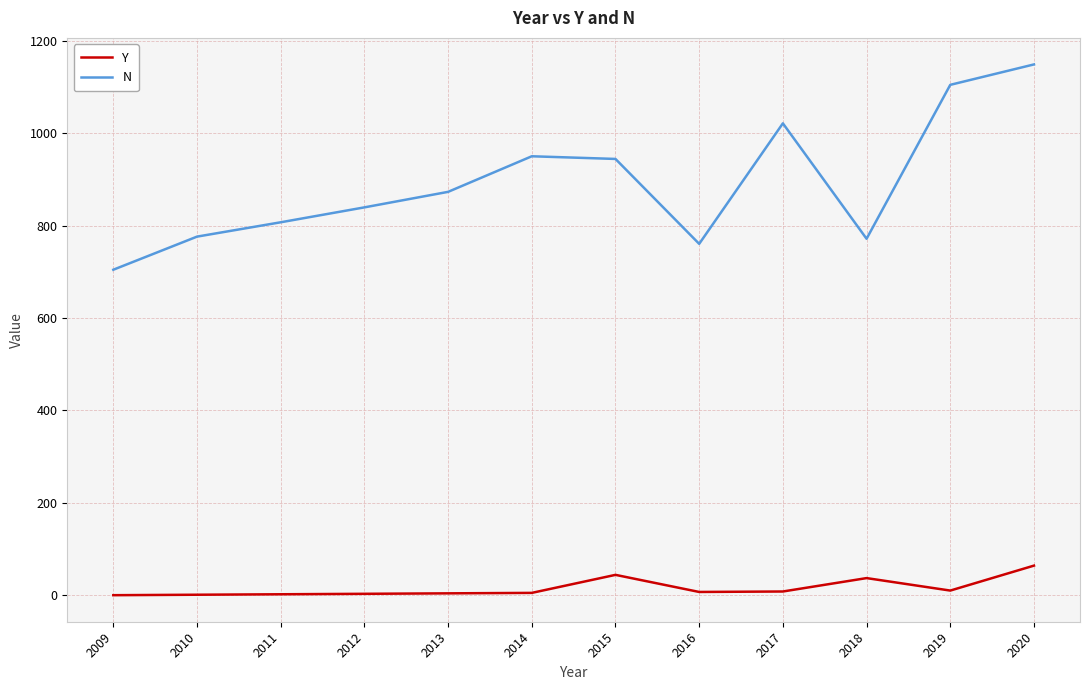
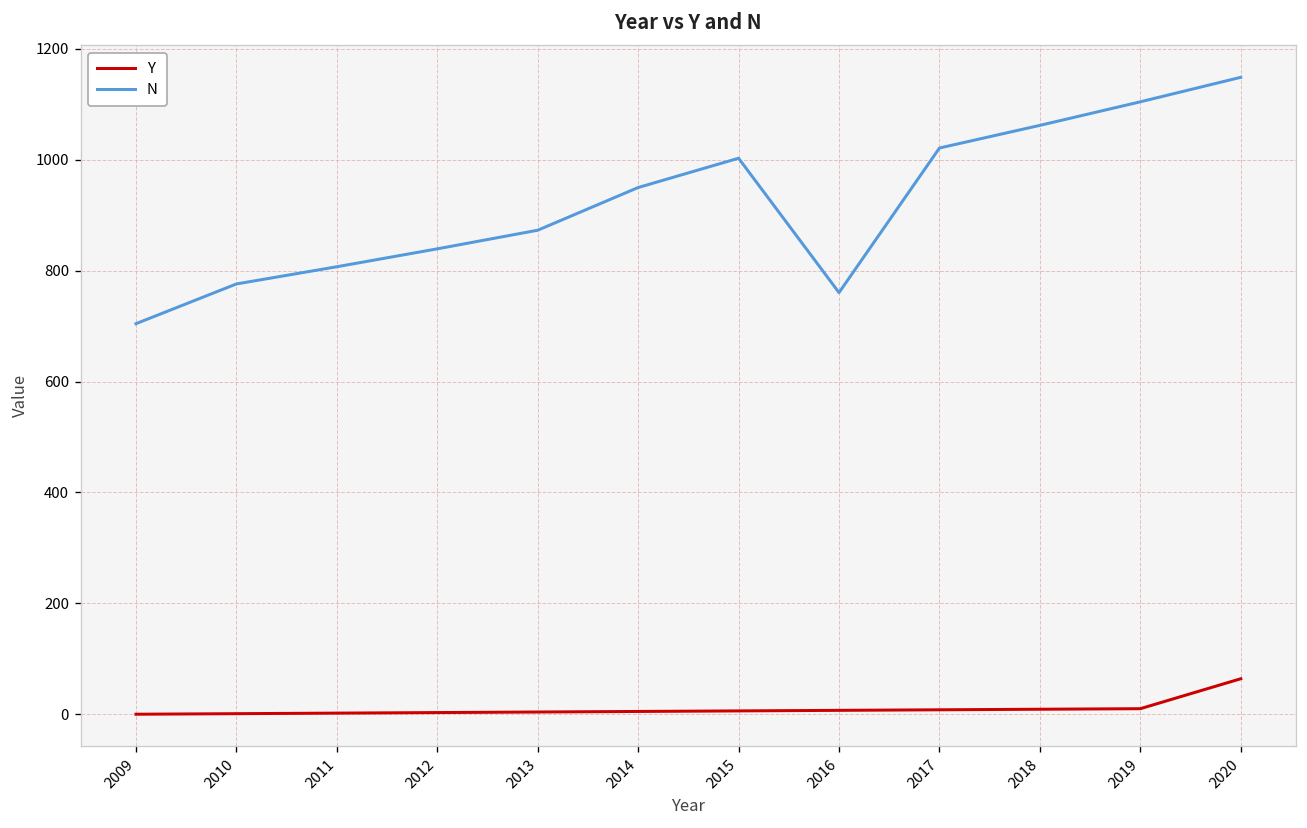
  {
    "Y": {
      "2009": 0,
      "2010": 0,
      "2011": 0,
      "2012": 0,
      "2013": 0,
      "2014": 10,
-     "2015": 40,
+     "2015": 10,
      "2016": 10,
      "2017": 10,
-     "2018": 40,
+     "2018": 10,
      "2019": 10,
      "2020": 60
    },
    "N": {
      "2009": 700,
      "2010": 780,
      "2011": 810,
      "2012": 840,
      "2013": 870,
      "2014": 950,
-     "2015": 940,
+     "2015": 1000,
      "2016": 760,
      "2017": 1020,
-     "2018": 770,
+     "2018": 1060,
      "2019": 1100,
      "2020": 1150
    }
  }
